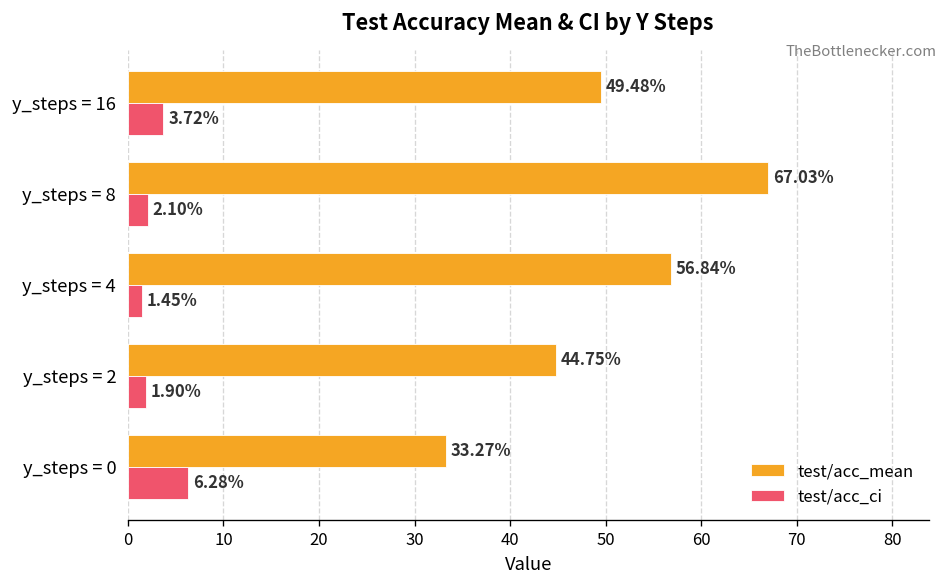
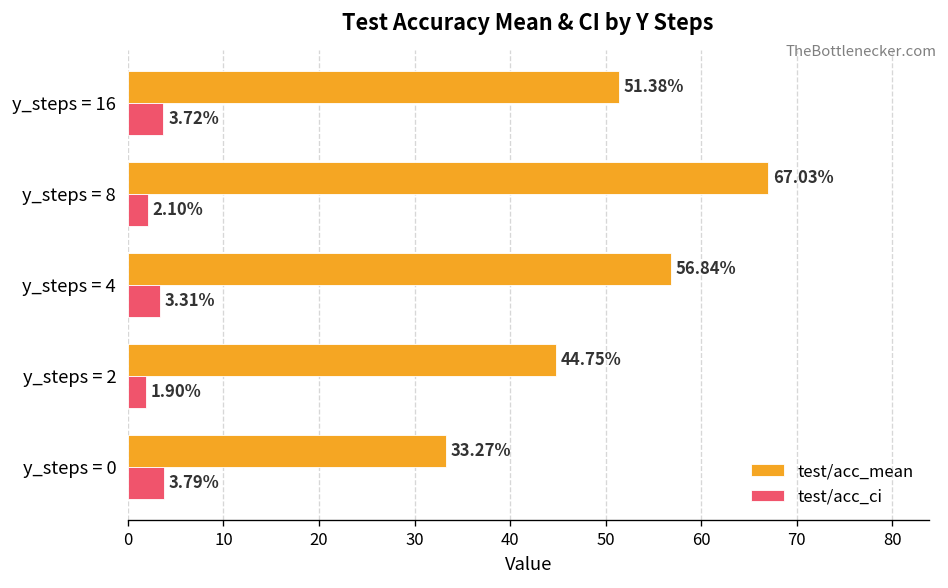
  {
    "test/acc_mean": {
-     "y_steps = 16": "49.48%",
+     "y_steps = 16": "51.38%",
      "y_steps = 8": "67.03%",
      "y_steps = 4": "56.84%",
      "y_steps = 2": "44.75%",
      "y_steps = 0": "33.27%"
    },
    "test/acc_ci": {
      "y_steps = 16": "3.72%",
      "y_steps = 8": "2.10%",
-     "y_steps = 4": "1.45%",
+     "y_steps = 4": "3.31%",
      "y_steps = 2": "1.90%",
-     "y_steps = 0": "6.28%"
+     "y_steps = 0": "3.79%"
    }
  }
